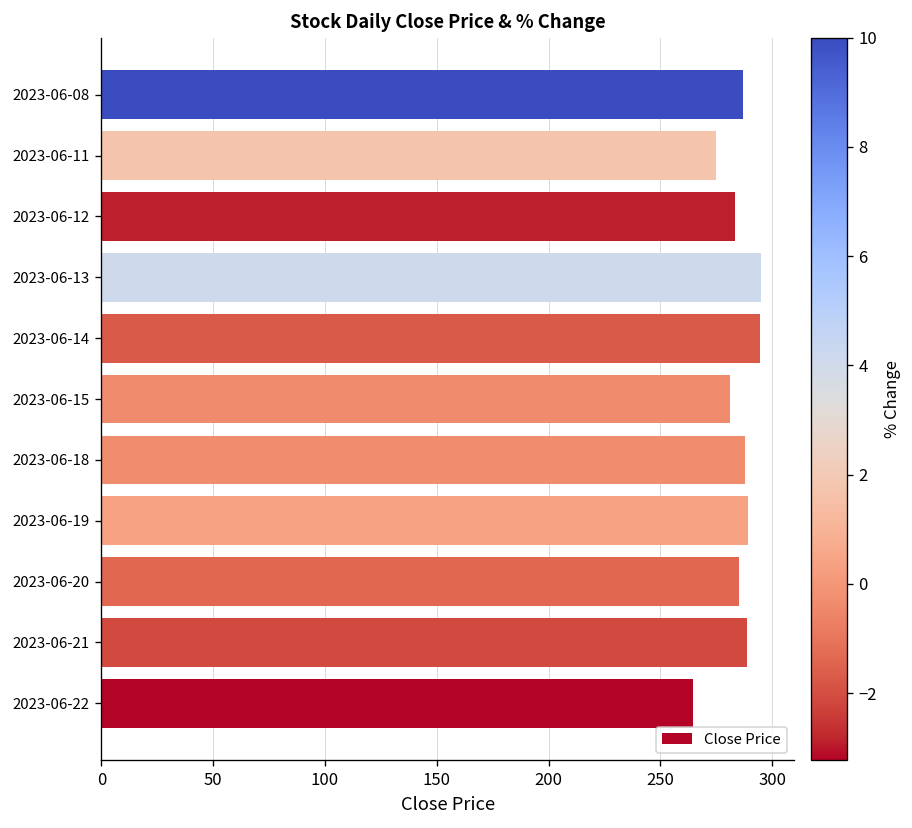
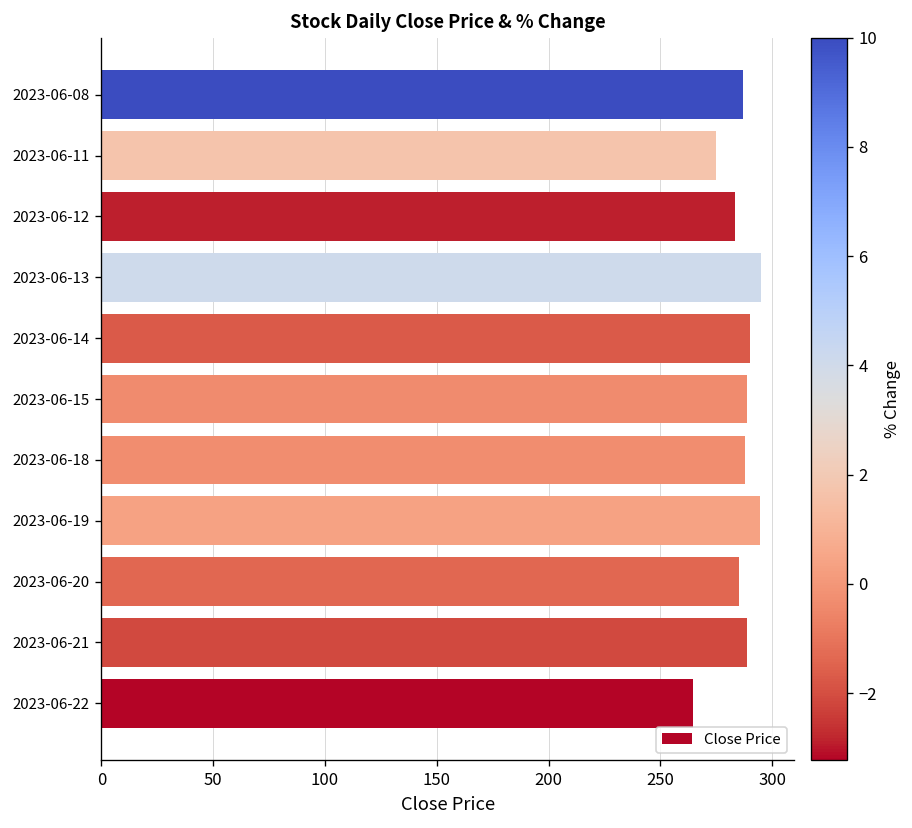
  {
    "2023-06-08": 287,
    "2023-06-11": 275,
    "2023-06-12": 284,
    "2023-06-13": 295,
-   "2023-06-14": 294,
-   "2023-06-15": 281,
+   "2023-06-14": 290,
+   "2023-06-15": 289,
    "2023-06-18": 288,
-   "2023-06-19": 289,
+   "2023-06-19": 294,
    "2023-06-20": 285,
    "2023-06-21": 289,
    "2023-06-22": 265
  }
